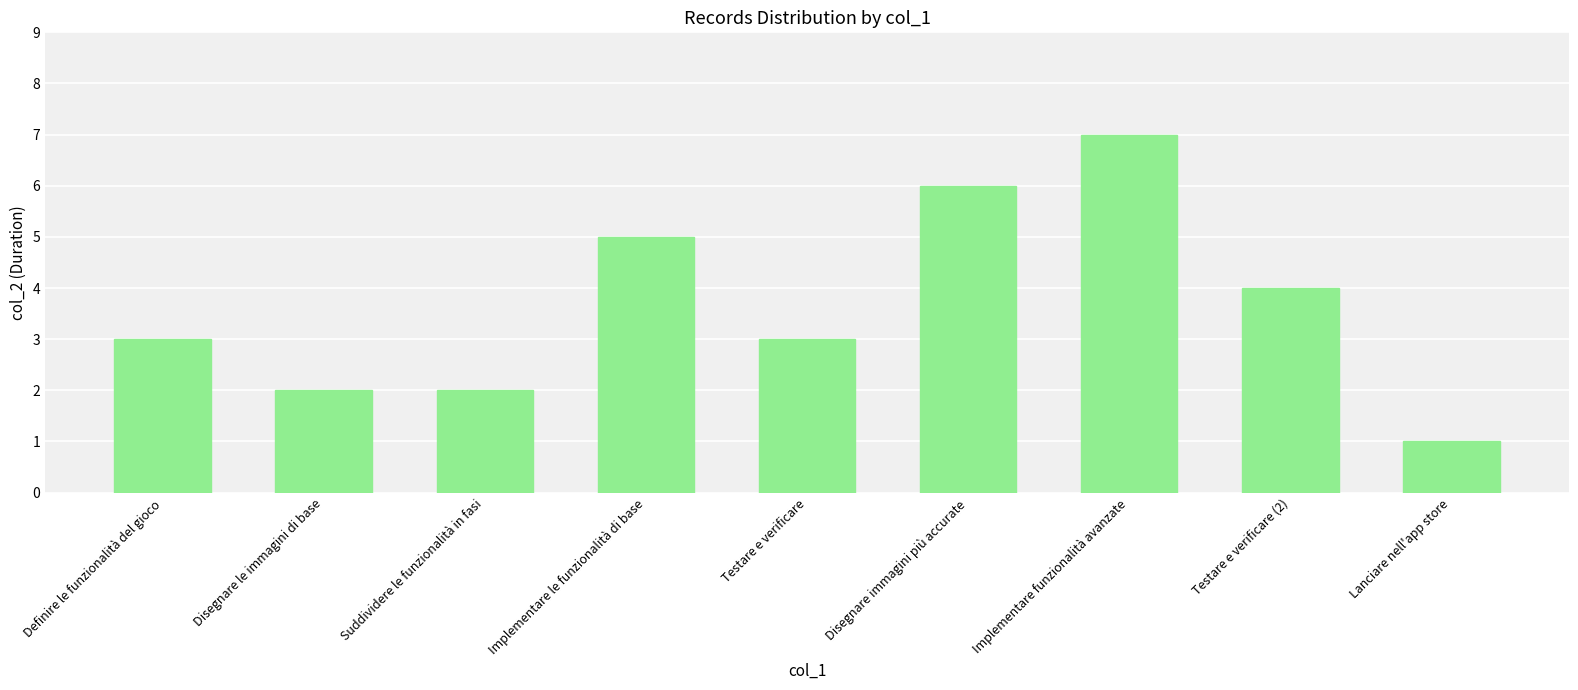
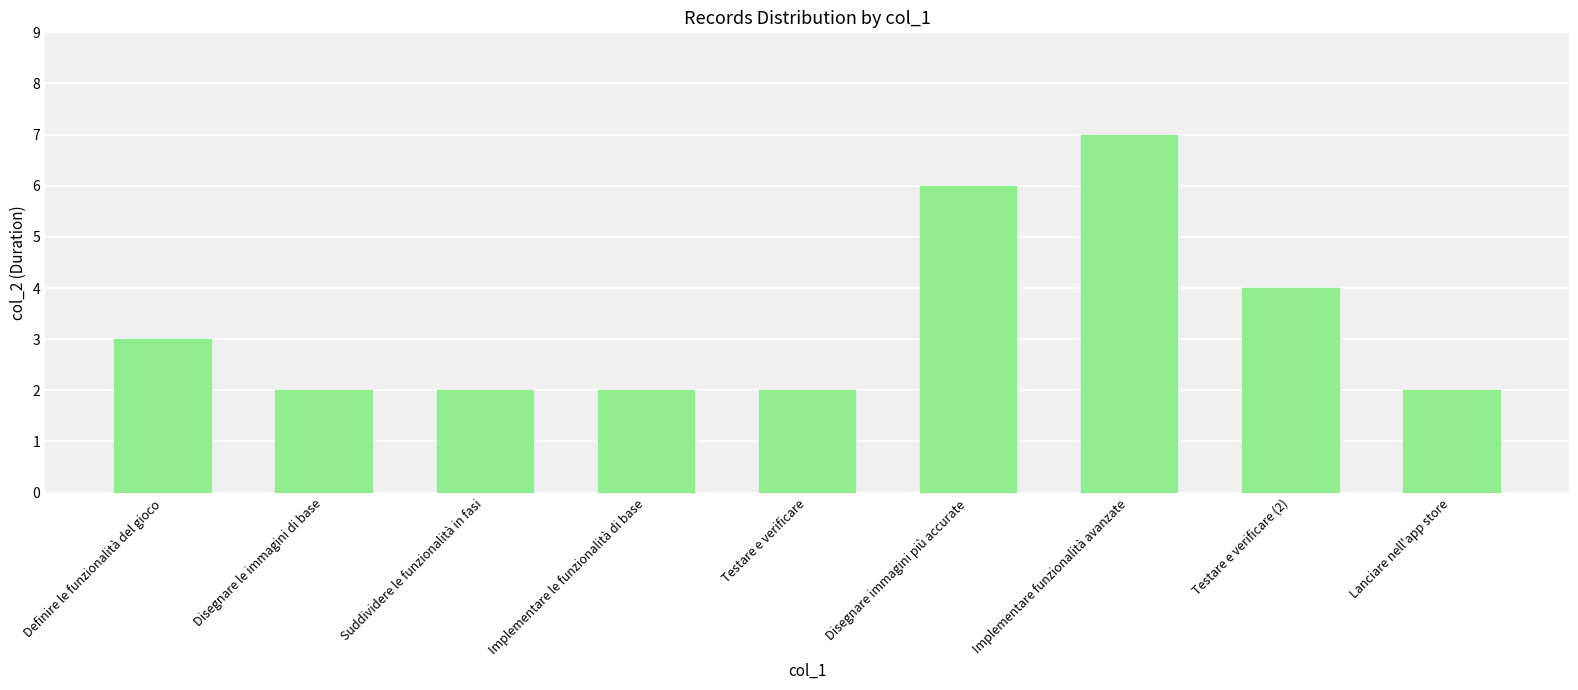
  {
    "Definire le funzionalità del gioco": 3,
    "Disegnare le immagini di base": 2,
    "Suddividere le funzionalità in fasi": 2,
-   "Implementare le funzionalità di base": 5,
-   "Testare e verificare": 3,
+   "Implementare le funzionalità di base": 2,
+   "Testare e verificare": 2,
    "Disegnare immagini più accurate": 6,
    "Implementare funzionalità avanzate": 7,
    "Testare e verificare (2)": 4,
-   "Lanciare nell'app store": 1
+   "Lanciare nell'app store": 2
  }
